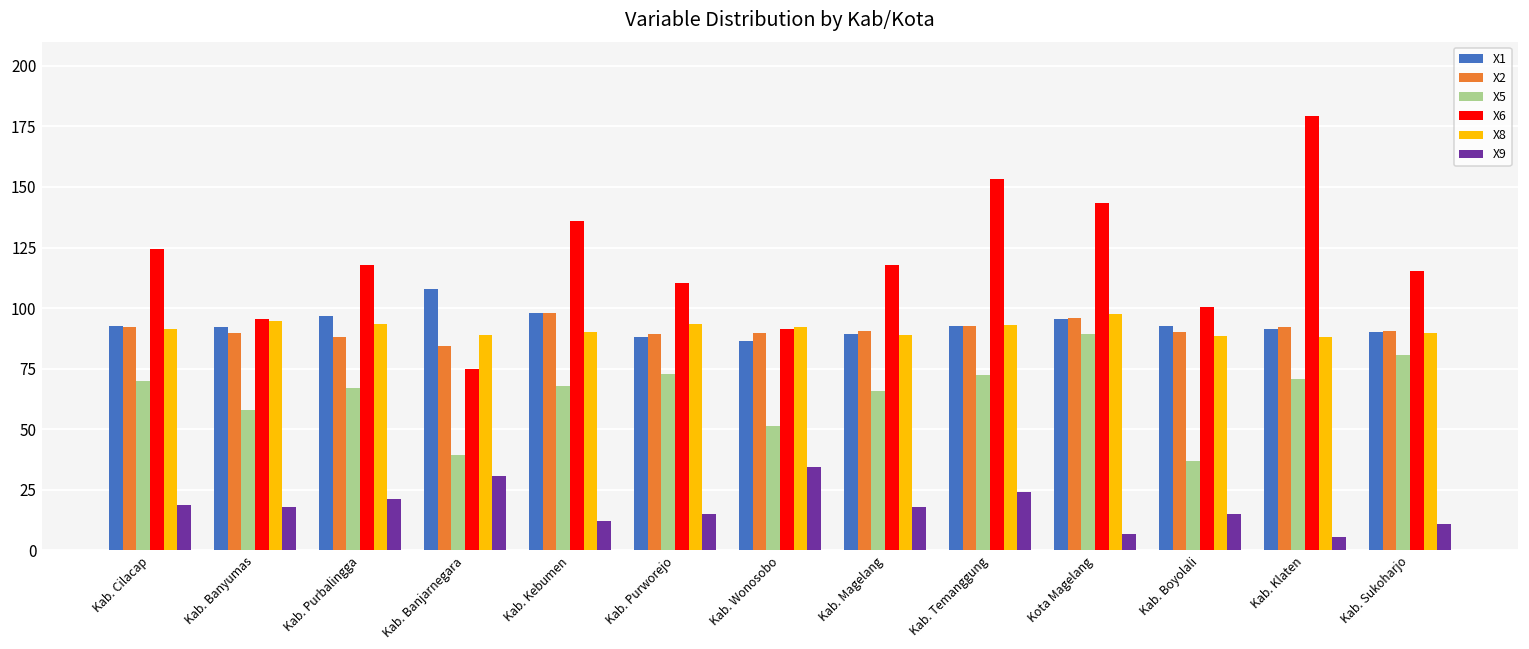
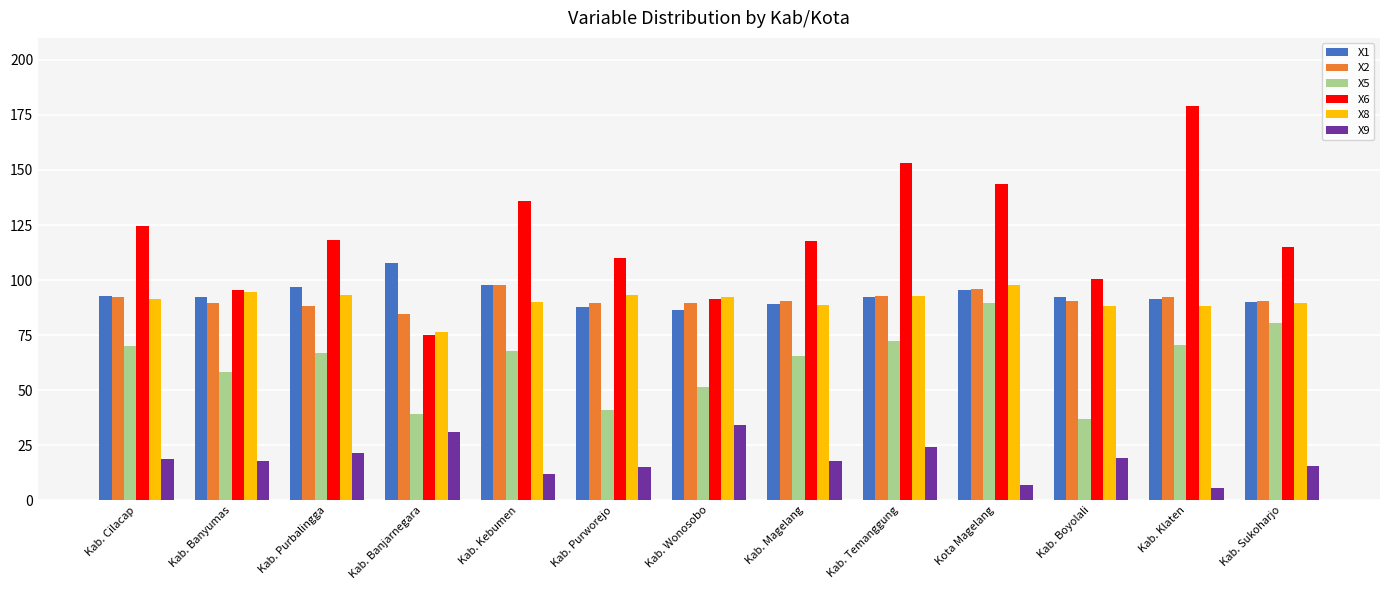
  {
    "X1": {
      "Kab. Cilacap": 93,
      "Kab. Banyumas": 92,
      "Kab. Purbalingga": 97,
      "Kab. Banjarnegara": 108,
      "Kab. Kebumen": 98,
      "Kab. Purworejo": 88,
      "Kab. Wonosobo": 86,
      "Kab. Magelang": 89,
      "Kab. Temanggung": 92,
      "Kota Magelang": 96,
      "Kab. Boyolali": 92,
      "Kab. Klaten": 91,
      "Kab. Sukoharjo": 90
    },
    "X2": {
      "Kab. Cilacap": 92,
      "Kab. Banyumas": 90,
      "Kab. Purbalingga": 88,
      "Kab. Banjarnegara": 84,
      "Kab. Kebumen": 98,
      "Kab. Purworejo": 89,
      "Kab. Wonosobo": 90,
      "Kab. Magelang": 91,
      "Kab. Temanggung": 93,
      "Kota Magelang": 96,
      "Kab. Boyolali": 90,
      "Kab. Klaten": 92,
      "Kab. Sukoharjo": 91
    },
    "X5": {
      "Kab. Cilacap": 70,
      "Kab. Banyumas": 58,
      "Kab. Purbalingga": 67,
      "Kab. Banjarnegara": 39,
      "Kab. Kebumen": 68,
-     "Kab. Purworejo": 73,
+     "Kab. Purworejo": 41,
      "Kab. Wonosobo": 51,
      "Kab. Magelang": 66,
      "Kab. Temanggung": 73,
      "Kota Magelang": 89,
      "Kab. Boyolali": 37,
      "Kab. Klaten": 71,
      "Kab. Sukoharjo": 80
    },
    "X6": {
      "Kab. Cilacap": 125,
      "Kab. Banyumas": 95,
      "Kab. Purbalingga": 118,
      "Kab. Banjarnegara": 75,
      "Kab. Kebumen": 136,
      "Kab. Purworejo": 110,
      "Kab. Wonosobo": 91,
      "Kab. Magelang": 118,
      "Kab. Temanggung": 153,
      "Kota Magelang": 143,
      "Kab. Boyolali": 101,
      "Kab. Klaten": 179,
      "Kab. Sukoharjo": 115
    },
    "X8": {
      "Kab. Cilacap": 91,
      "Kab. Banyumas": 95,
      "Kab. Purbalingga": 93,
-     "Kab. Banjarnegara": 89,
+     "Kab. Banjarnegara": 76,
      "Kab. Kebumen": 90,
      "Kab. Purworejo": 93,
      "Kab. Wonosobo": 92,
      "Kab. Magelang": 89,
      "Kab. Temanggung": 93,
      "Kota Magelang": 98,
      "Kab. Boyolali": 88,
      "Kab. Klaten": 88,
      "Kab. Sukoharjo": 90
    },
    "X9": {
      "Kab. Cilacap": 19,
      "Kab. Banyumas": 18,
      "Kab. Purbalingga": 21,
      "Kab. Banjarnegara": 31,
      "Kab. Kebumen": 12,
      "Kab. Purworejo": 15,
      "Kab. Wonosobo": 34,
      "Kab. Magelang": 18,
      "Kab. Temanggung": 24,
      "Kota Magelang": 7,
-     "Kab. Boyolali": 15,
+     "Kab. Boyolali": 19,
      "Kab. Klaten": 5,
-     "Kab. Sukoharjo": 11
+     "Kab. Sukoharjo": 16
    }
  }
